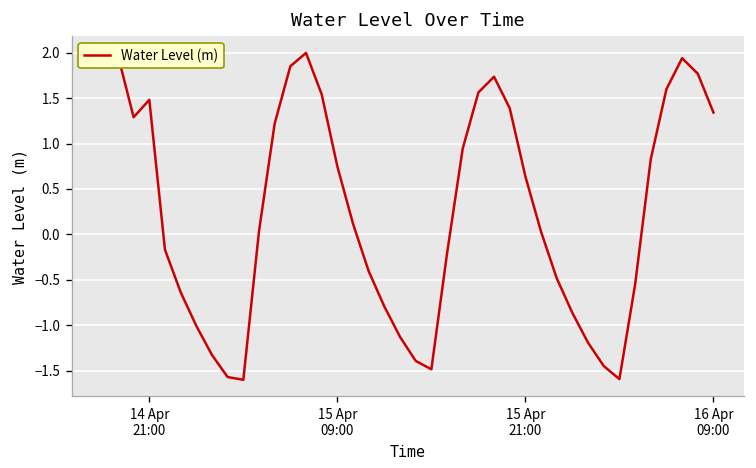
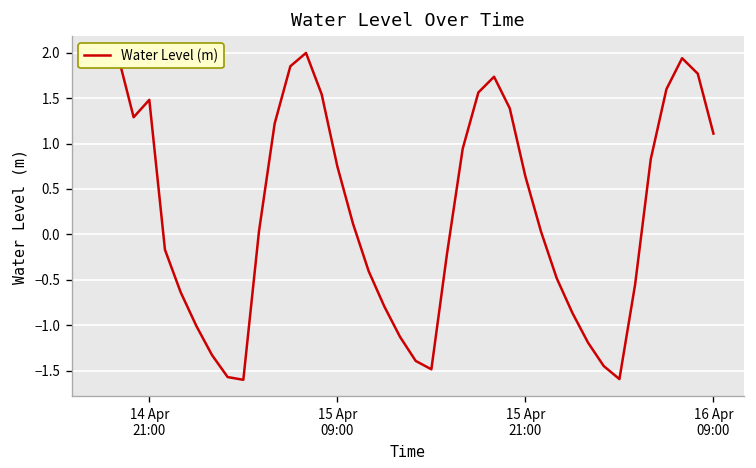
  {
    "14 Apr 21:00": 1.5,
    "15 Apr 09:00": 0.7,
    "15 Apr 21:00": 0.6,
-   "16 Apr 09:00": 1.3
+   "16 Apr 09:00": 1.1
  }
